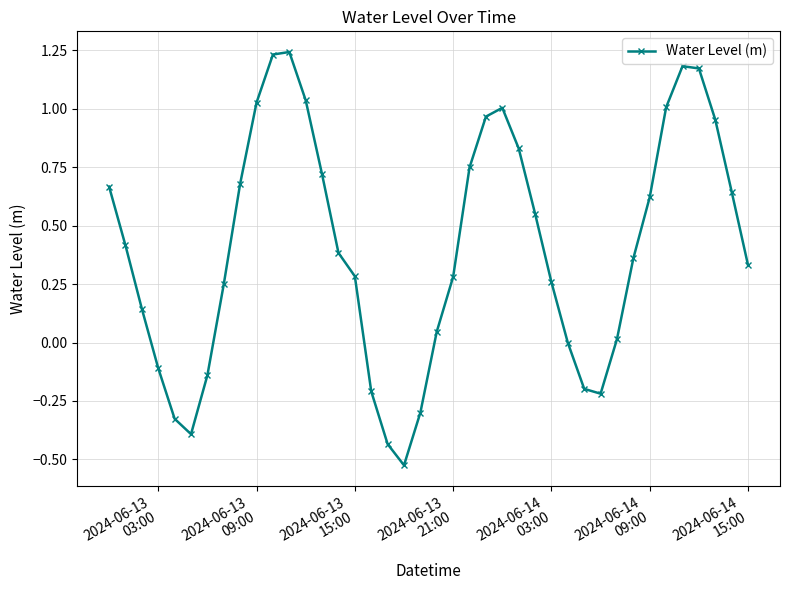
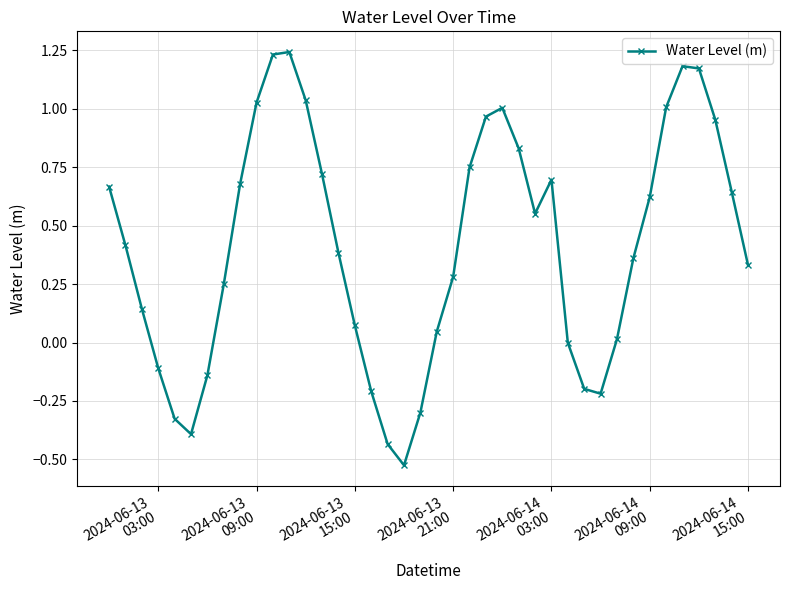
  {
    "2024-06-13 03:00": -0.11,
    "2024-06-13 09:00": 1.03,
-   "2024-06-13 15:00": 0.28,
+   "2024-06-13 15:00": 0.07,
    "2024-06-13 21:00": 0.28,
-   "2024-06-14 03:00": 0.26,
+   "2024-06-14 03:00": 0.70,
    "2024-06-14 09:00": 0.62,
    "2024-06-14 15:00": 0.33
  }
